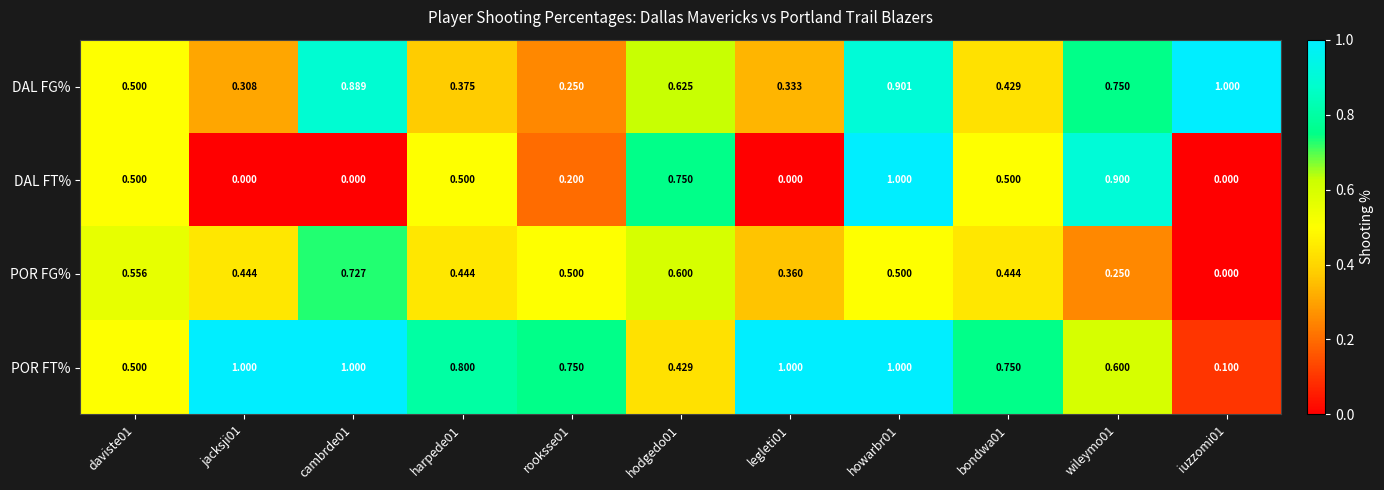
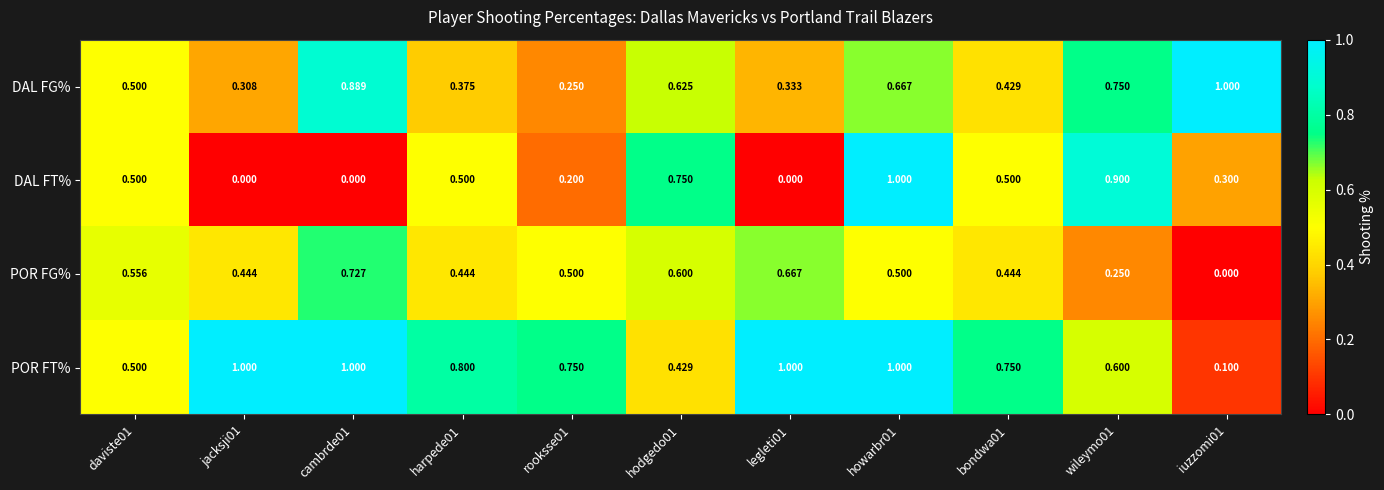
  {
    "DAL FG%": {
      "daviste01": 0.500,
      "jacksji01": 0.308,
      "cambrde01": 0.889,
      "harpede01": 0.375,
      "rooksse01": 0.250,
      "hodgedo01": 0.625,
      "legleti01": 0.333,
-     "howarbr01": 0.901,
+     "howarbr01": 0.667,
      "bondwa01": 0.429,
      "wileymo01": 0.750,
      "iuzzomi01": 1.000
    },
    "DAL FT%": {
      "daviste01": 0.500,
      "jacksji01": 0.000,
      "cambrde01": 0.000,
      "harpede01": 0.500,
      "rooksse01": 0.200,
      "hodgedo01": 0.750,
      "legleti01": 0.000,
      "howarbr01": 1.000,
      "bondwa01": 0.500,
      "wileymo01": 0.900,
-     "iuzzomi01": 0.000
+     "iuzzomi01": 0.300
    },
    "POR FG%": {
      "daviste01": 0.556,
      "jacksji01": 0.444,
      "cambrde01": 0.727,
      "harpede01": 0.444,
      "rooksse01": 0.500,
      "hodgedo01": 0.600,
-     "legleti01": 0.360,
+     "legleti01": 0.667,
      "howarbr01": 0.500,
      "bondwa01": 0.444,
      "wileymo01": 0.250,
      "iuzzomi01": 0.000
    },
    "POR FT%": {
      "daviste01": 0.500,
      "jacksji01": 1.000,
      "cambrde01": 1.000,
      "harpede01": 0.800,
      "rooksse01": 0.750,
      "hodgedo01": 0.429,
      "legleti01": 1.000,
      "howarbr01": 1.000,
      "bondwa01": 0.750,
      "wileymo01": 0.600,
      "iuzzomi01": 0.100
    }
  }
